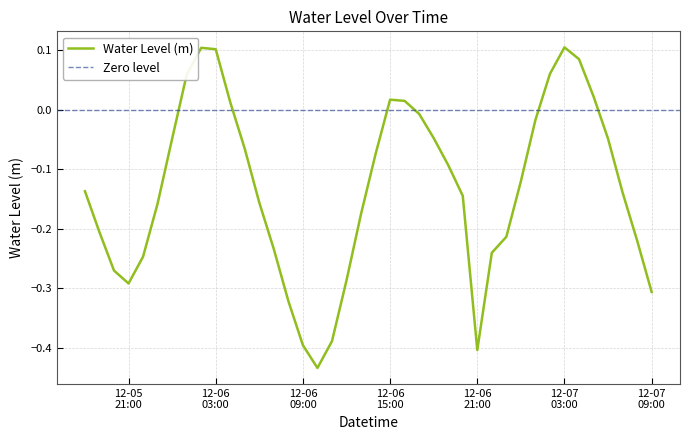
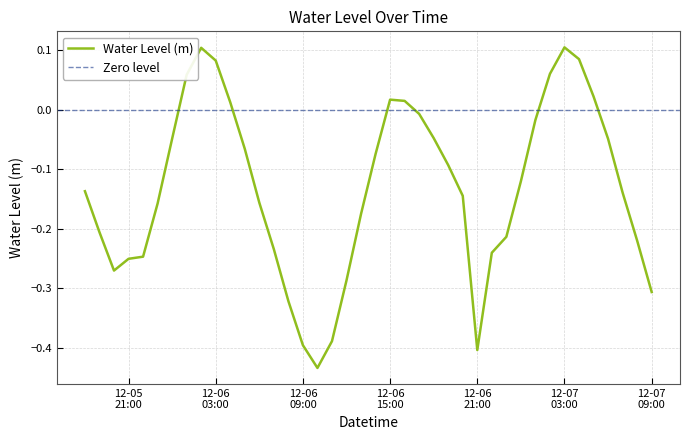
  {
-   "12-05 21:00": -0.29,
-   "12-06 03:00": 0.10,
+   "12-05 21:00": -0.25,
+   "12-06 03:00": 0.08,
    "12-06 09:00": -0.40,
    "12-06 15:00": 0.02,
    "12-06 21:00": -0.40,
    "12-07 03:00": 0.11,
    "12-07 09:00": -0.31
  }
